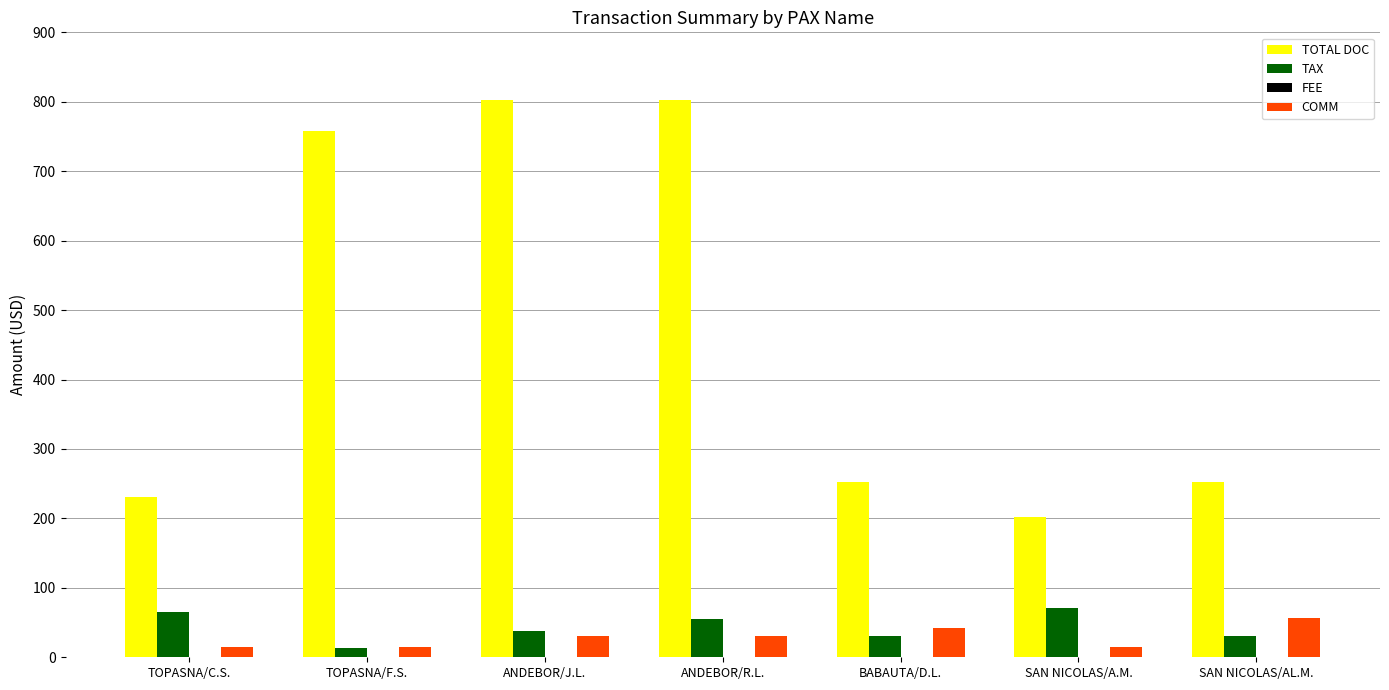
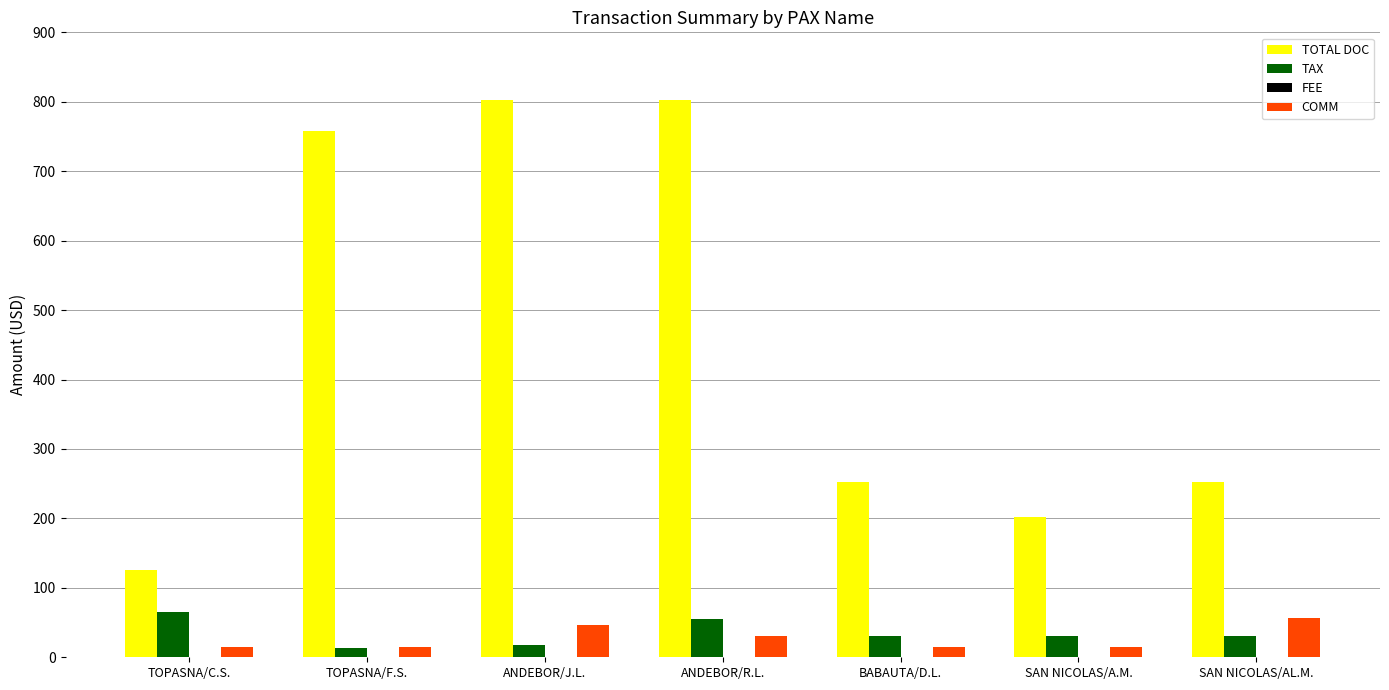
  {
    "TOTAL DOC": {
-     "TOPASNA/C.S.": 230,
+     "TOPASNA/C.S.": 130,
      "TOPASNA/F.S.": 760,
      "ANDEBOR/J.L.": 800,
      "ANDEBOR/R.L.": 800,
      "BABAUTA/D.L.": 250,
      "SAN NICOLAS/A.M.": 200,
      "SAN NICOLAS/AL.M.": 250
    },
    "TAX": {
      "TOPASNA/C.S.": 60,
      "TOPASNA/F.S.": 10,
-     "ANDEBOR/J.L.": 40,
+     "ANDEBOR/J.L.": 20,
      "ANDEBOR/R.L.": 60,
      "BABAUTA/D.L.": 30,
-     "SAN NICOLAS/A.M.": 70,
+     "SAN NICOLAS/A.M.": 30,
      "SAN NICOLAS/AL.M.": 30
    },
    "FEE": {
      "TOPASNA/C.S.": 0,
      "TOPASNA/F.S.": 0,
      "ANDEBOR/J.L.": 0,
      "ANDEBOR/R.L.": 0,
      "BABAUTA/D.L.": 0,
      "SAN NICOLAS/A.M.": 0,
      "SAN NICOLAS/AL.M.": 0
    },
    "COMM": {
      "TOPASNA/C.S.": 20,
      "TOPASNA/F.S.": 20,
-     "ANDEBOR/J.L.": 30,
+     "ANDEBOR/J.L.": 50,
      "ANDEBOR/R.L.": 30,
-     "BABAUTA/D.L.": 40,
+     "BABAUTA/D.L.": 20,
      "SAN NICOLAS/A.M.": 20,
      "SAN NICOLAS/AL.M.": 60
    }
  }
